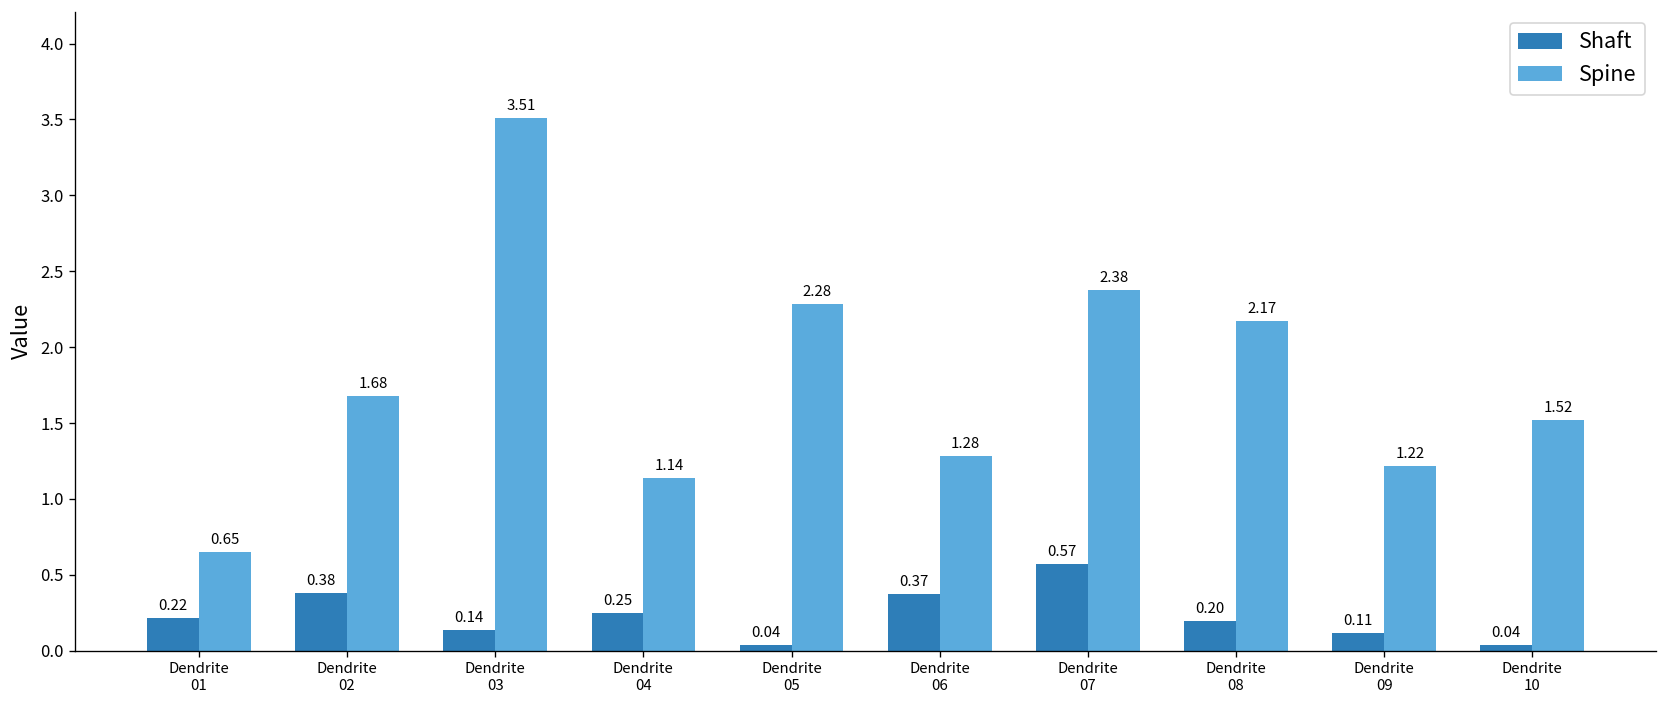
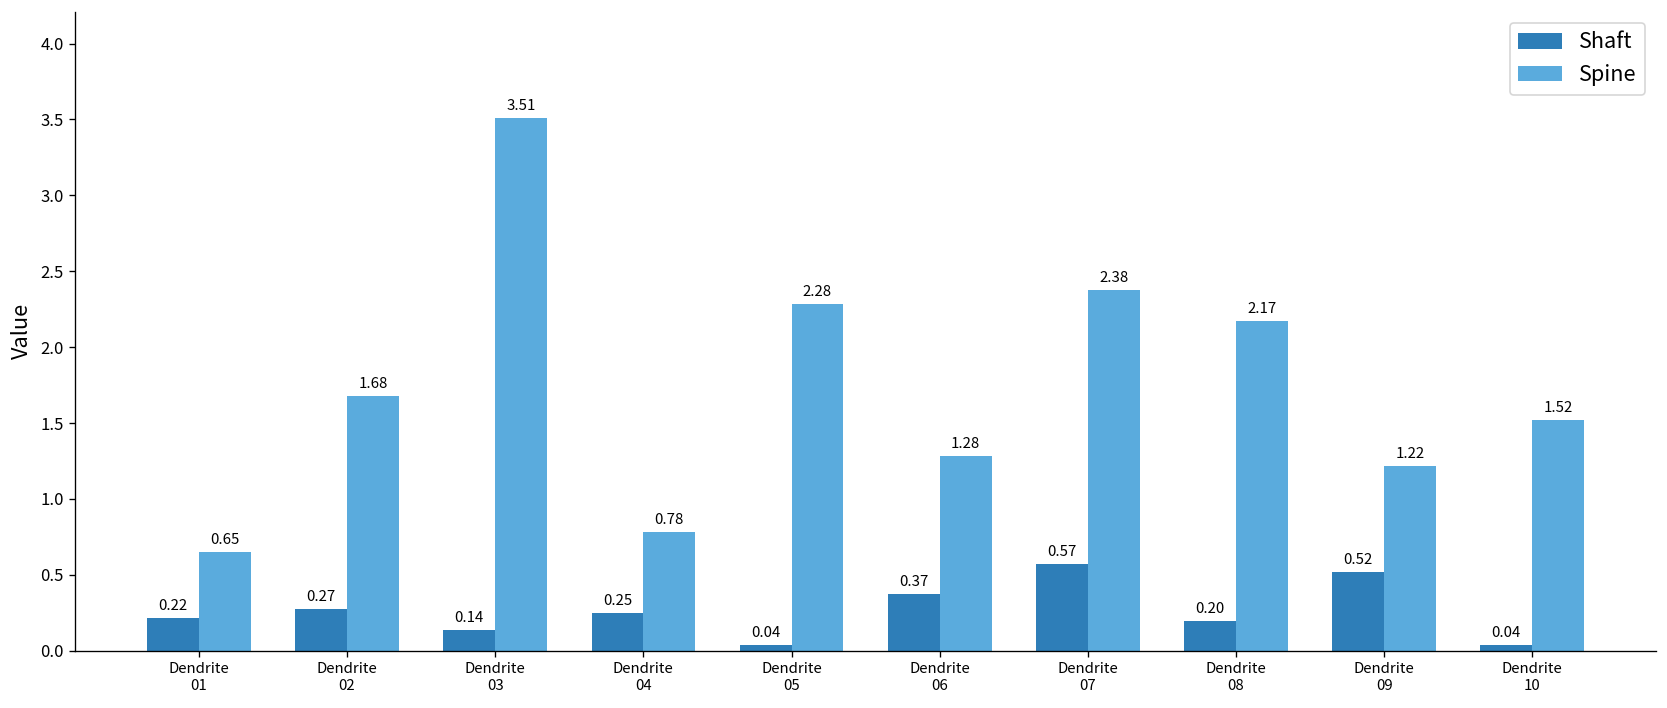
  {
    "Shaft": {
      "Dendrite 01": 0.22,
-     "Dendrite 02": 0.38,
+     "Dendrite 02": 0.27,
      "Dendrite 03": 0.14,
      "Dendrite 04": 0.25,
      "Dendrite 05": 0.04,
      "Dendrite 06": 0.37,
      "Dendrite 07": 0.57,
      "Dendrite 08": 0.20,
-     "Dendrite 09": 0.11,
+     "Dendrite 09": 0.52,
      "Dendrite 10": 0.04
    },
    "Spine": {
      "Dendrite 01": 0.65,
      "Dendrite 02": 1.68,
      "Dendrite 03": 3.51,
-     "Dendrite 04": 1.14,
+     "Dendrite 04": 0.78,
      "Dendrite 05": 2.28,
      "Dendrite 06": 1.28,
      "Dendrite 07": 2.38,
      "Dendrite 08": 2.17,
      "Dendrite 09": 1.22,
      "Dendrite 10": 1.52
    }
  }
